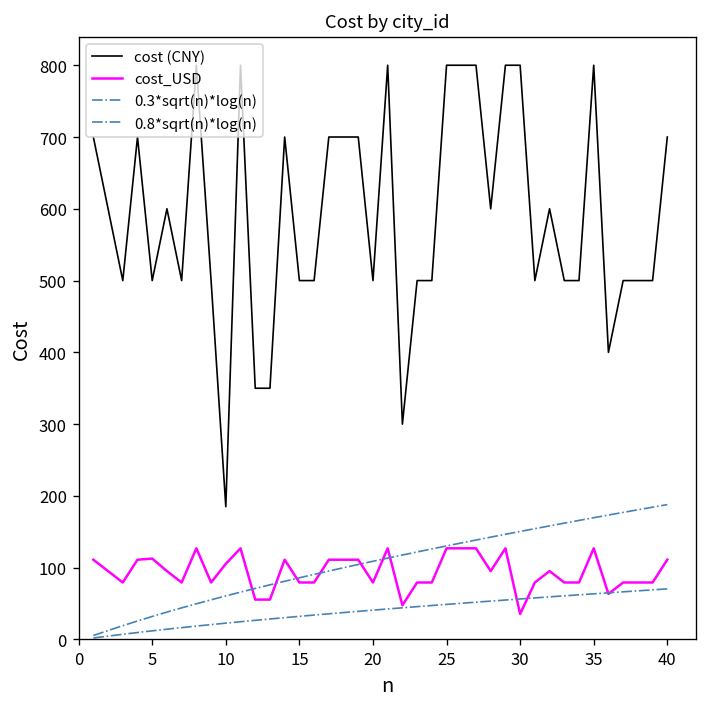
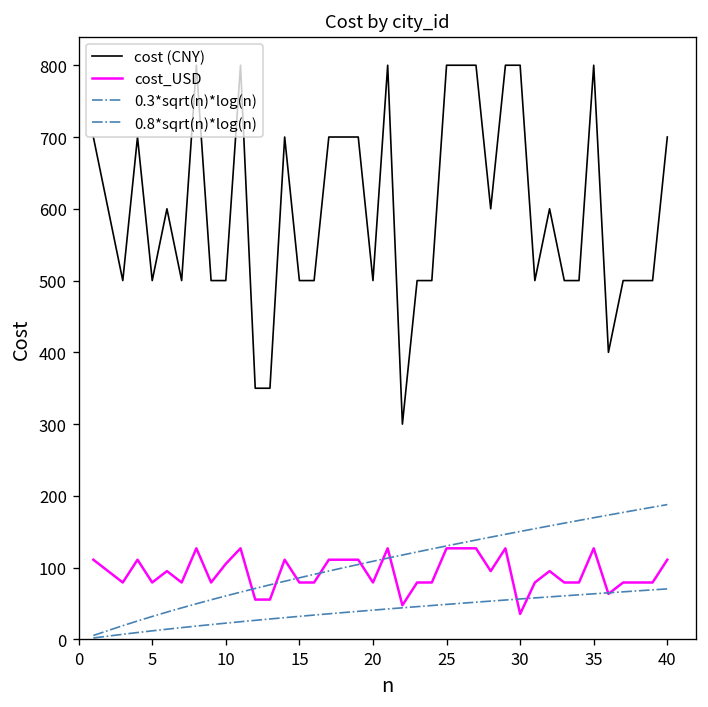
  {
    "cost (CNY)": {
      "5": 500,
-     "10": 190,
+     "10": 500,
      "15": 500,
      "20": 500,
      "25": 800,
      "30": 800,
      "35": 800,
      "40": 700
    },
    "cost_USD": {
-     "5": 110,
+     "5": 80,
      "10": 110,
      "15": 80,
      "20": 80,
      "30": 40,
      "35": 130,
      "40": 110
    }
  }
